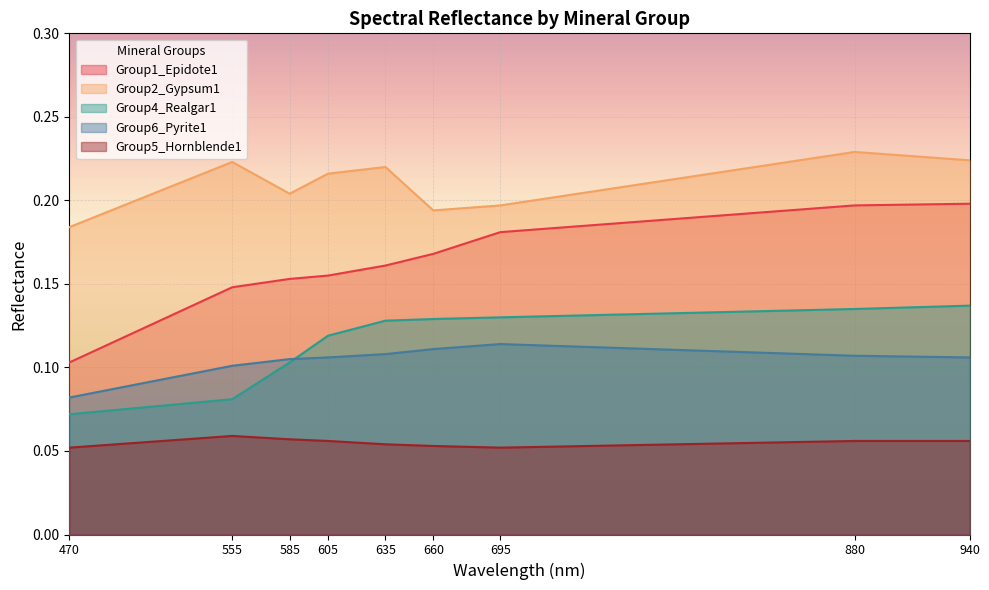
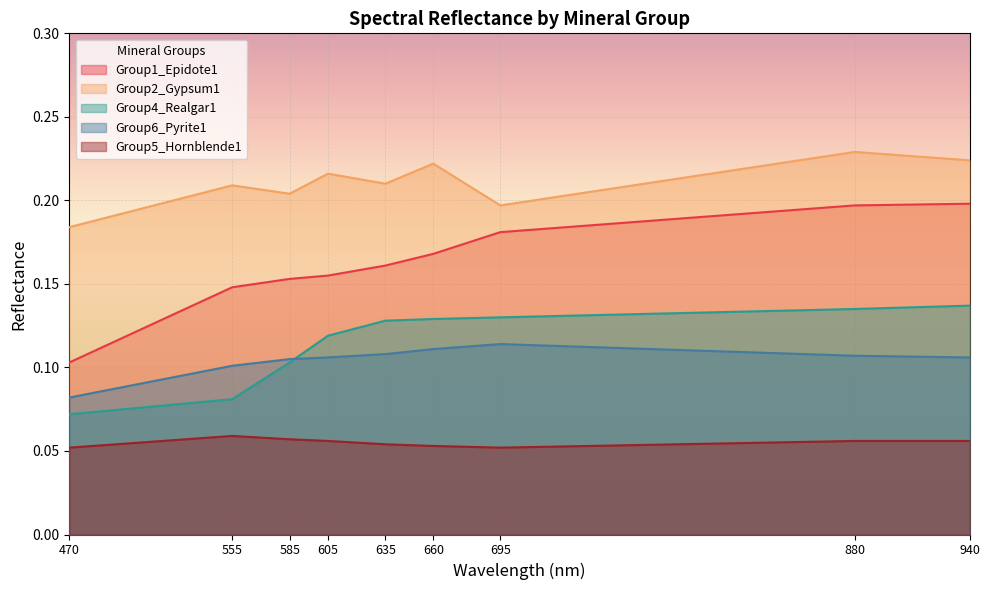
  {
    "Group2_Gypsum1": {
      "470": 0.184,
-     "555": 0.223,
+     "555": 0.209,
      "585": 0.204,
      "605": 0.216,
-     "635": 0.22,
-     "660": 0.194,
+     "635": 0.21,
+     "660": 0.222,
      "695": 0.197,
      "880": 0.229,
      "940": 0.224
    }
  }
